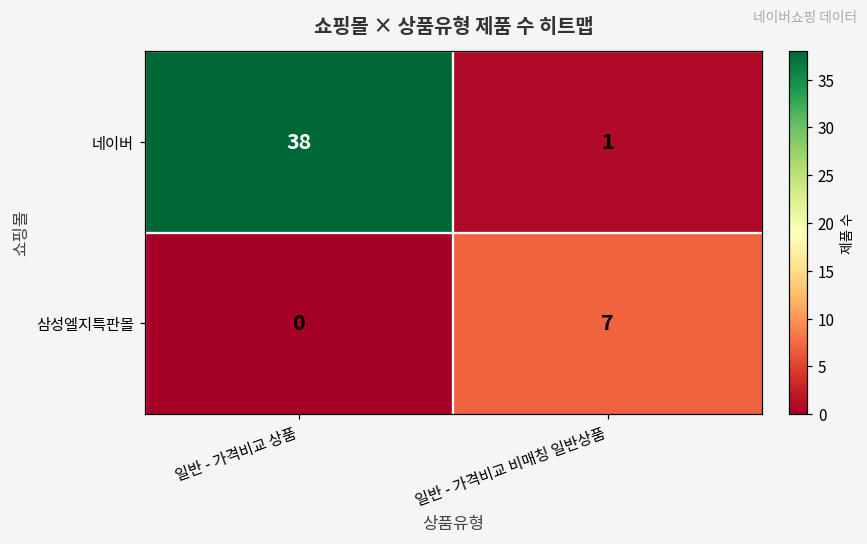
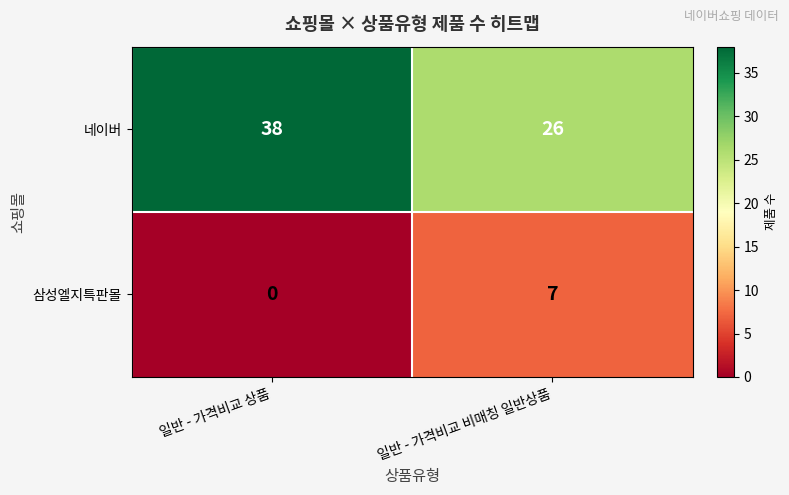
  {
    "네이버": {
      "일반 - 가격비교 상품": 38,
-     "일반 - 가격비교 비매칭 일반상품": 1
+     "일반 - 가격비교 비매칭 일반상품": 26
    },
    "삼성엘지특판몰": {
      "일반 - 가격비교 상품": 0,
      "일반 - 가격비교 비매칭 일반상품": 7
    }
  }
